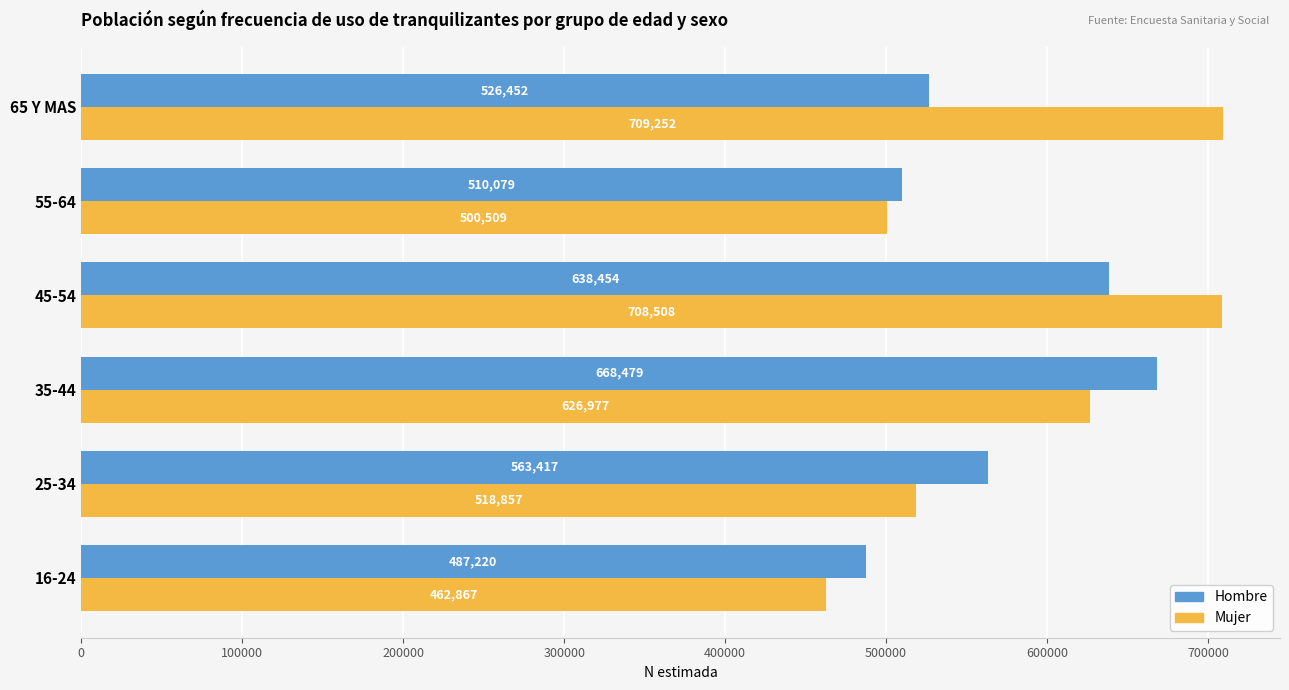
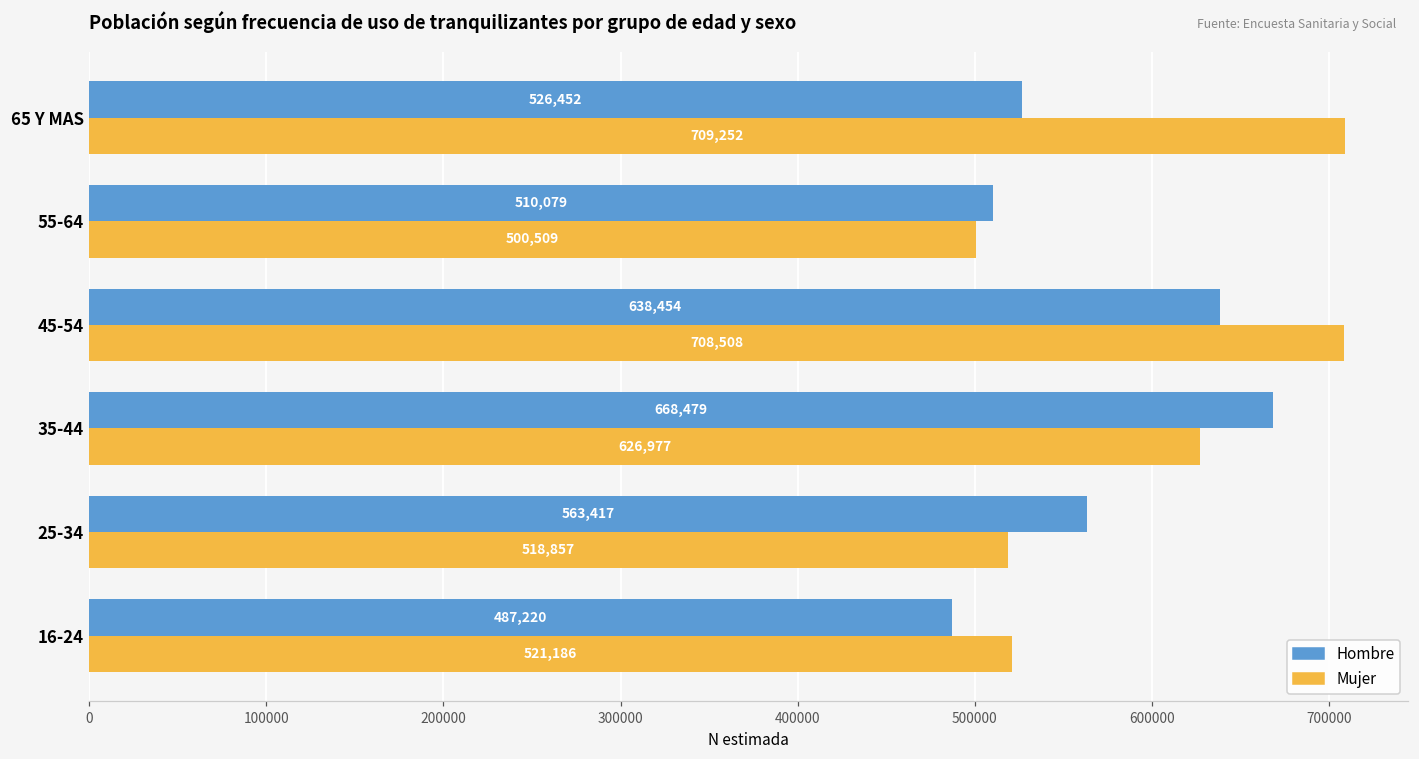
  {
    "Hombre": {
      "65 Y MAS": "526,452",
      "55-64": "510,079",
      "45-54": "638,454",
      "35-44": "668,479",
      "25-34": "563,417",
      "16-24": "487,220"
    },
    "Mujer": {
      "65 Y MAS": "709,252",
      "55-64": "500,509",
      "45-54": "708,508",
      "35-44": "626,977",
      "25-34": "518,857",
-     "16-24": "462,867"
+     "16-24": "521,186"
    }
  }
